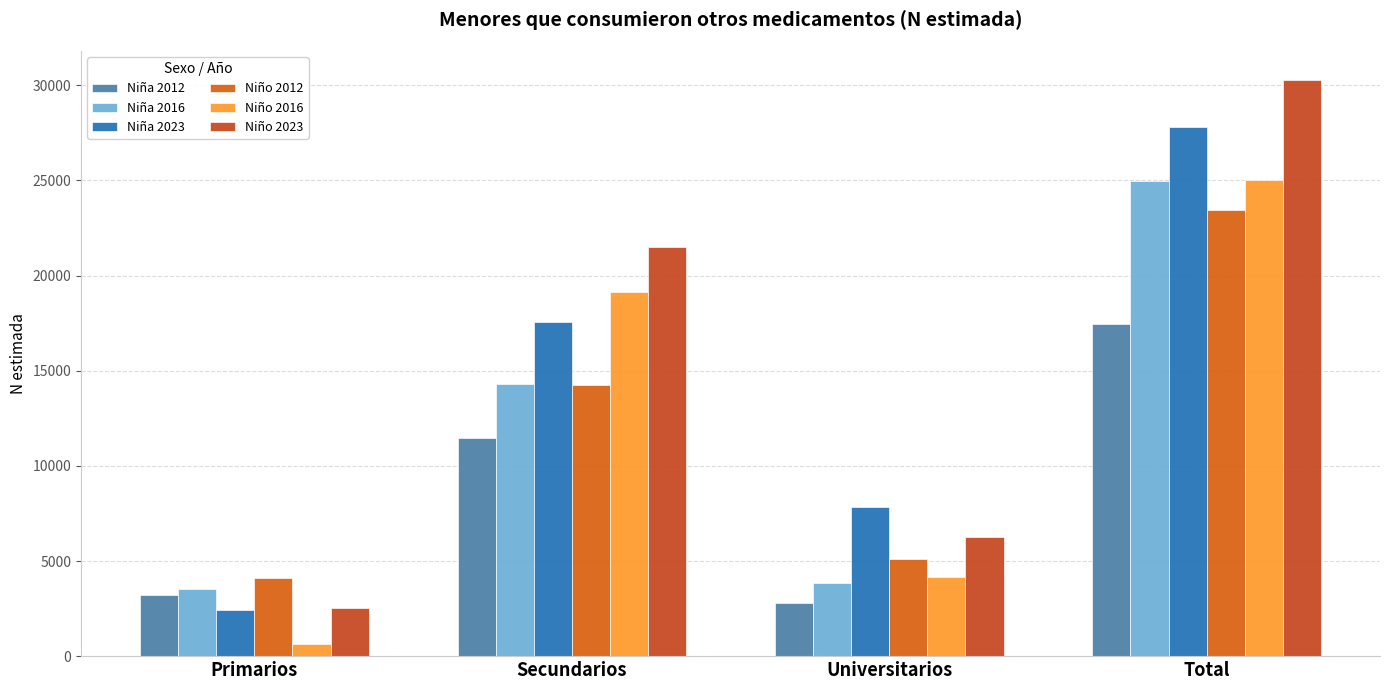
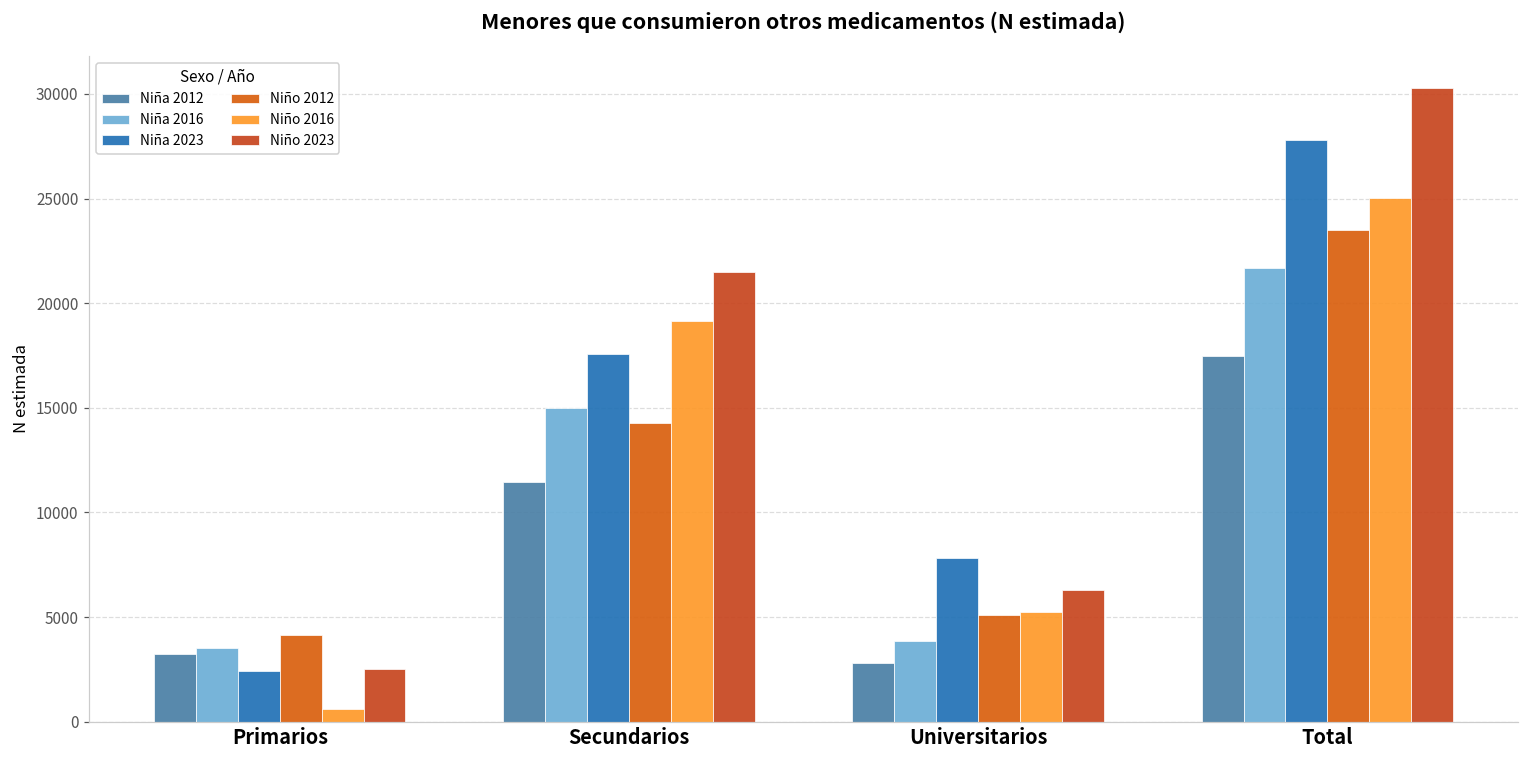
  {
    "Niña 2016": {
      "Primarios": 3500,
-     "Secundarios": 14300,
+     "Secundarios": 15000,
      "Universitarios": 3900,
-     "Total": 24900
+     "Total": 21700
    },
    "Niño 2016": {
      "Primarios": 600,
      "Secundarios": 19100,
-     "Universitarios": 4200,
+     "Universitarios": 5200,
      "Total": 25000
    }
  }
